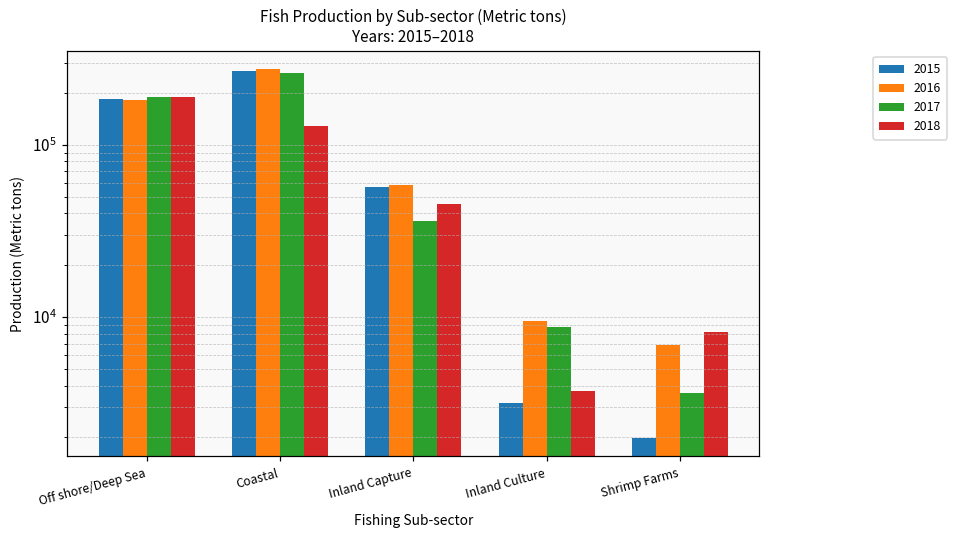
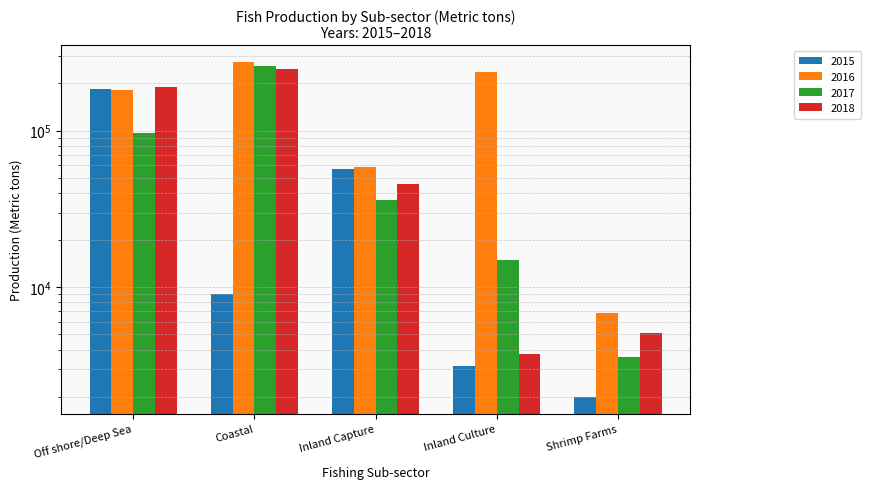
  {
    "2015": {
      "Off shore/Deep Sea": 180000,
-     "Coastal": 270000,
+     "Coastal": 9000,
      "Inland Capture": 57000,
      "Inland Culture": 3200,
      "Shrimp Farms": 2000
    },
    "2016": {
      "Off shore/Deep Sea": 180000,
      "Coastal": 270000,
      "Inland Capture": 58000,
-     "Inland Culture": 9000,
+     "Inland Culture": 240000,
      "Shrimp Farms": 7000
    },
    "2017": {
-     "Off shore/Deep Sea": 190000,
+     "Off shore/Deep Sea": 100000,
      "Coastal": 260000,
      "Inland Capture": 36000,
-     "Inland Culture": 9000,
+     "Inland Culture": 15000,
      "Shrimp Farms": 3600
    },
    "2018": {
      "Off shore/Deep Sea": 190000,
-     "Coastal": 130000,
+     "Coastal": 250000,
      "Inland Capture": 45000,
      "Inland Culture": 3700,
-     "Shrimp Farms": 8000
+     "Shrimp Farms": 5100
    }
  }
